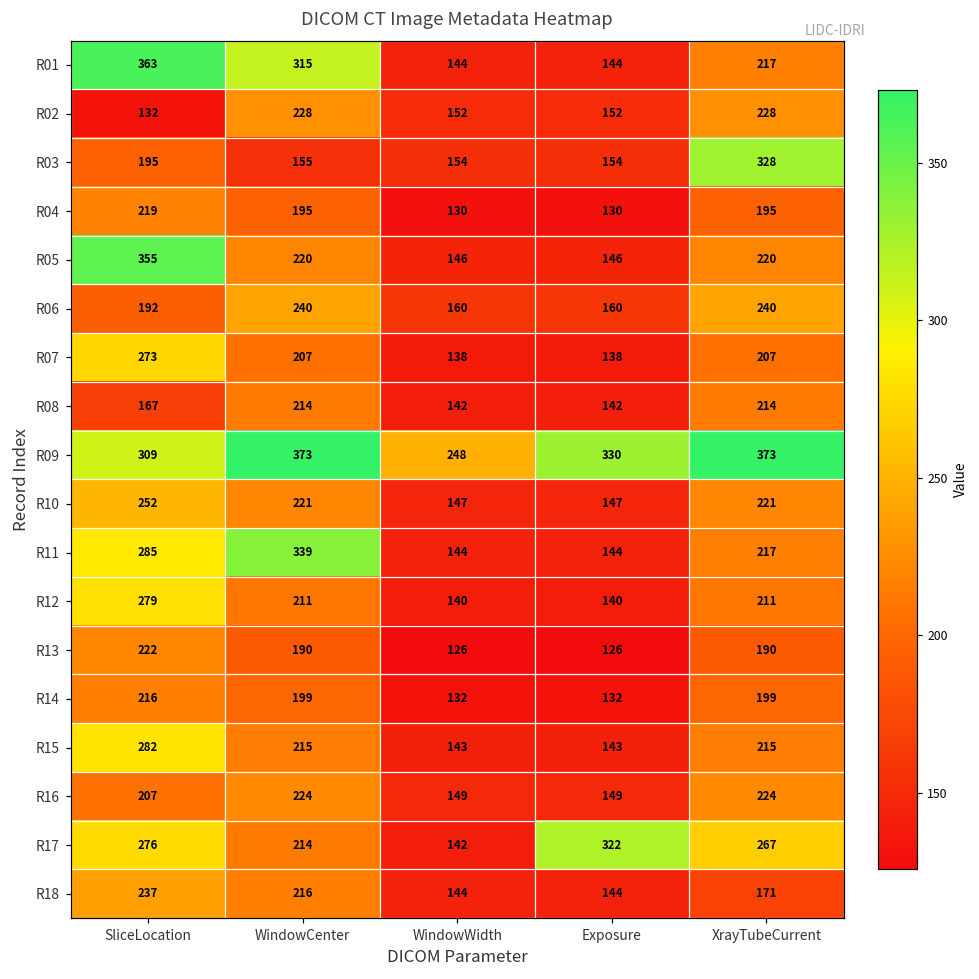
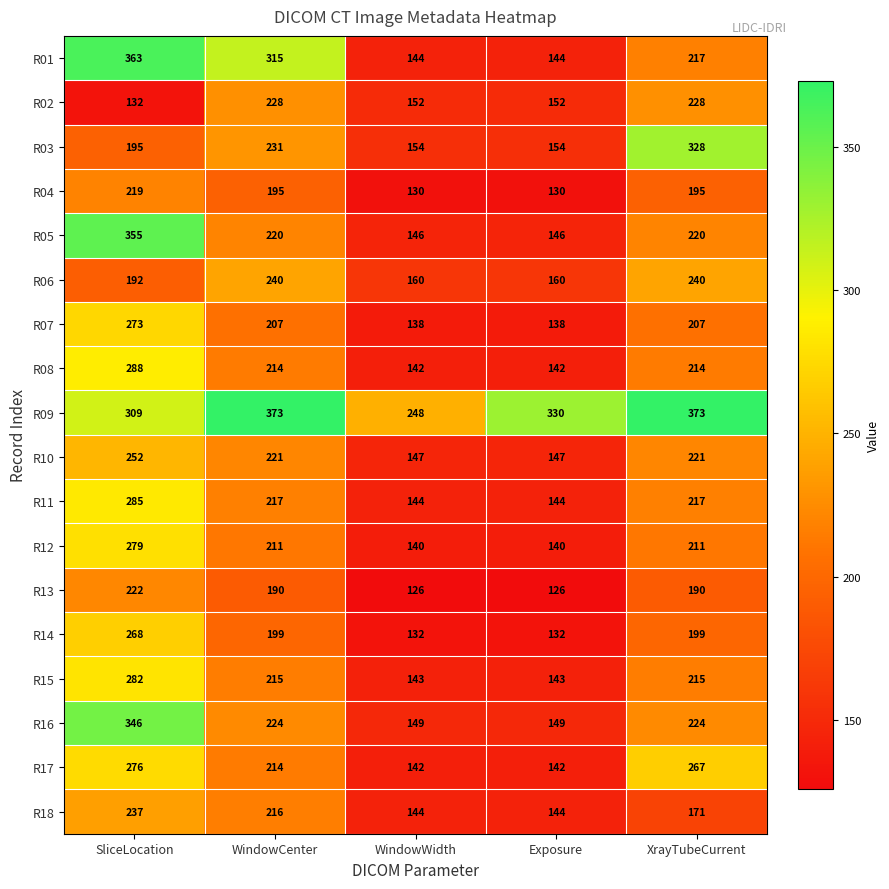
  {
    "R01": {
      "SliceLocation": 363,
      "WindowCenter": 315,
      "WindowWidth": 144,
      "Exposure": 144,
      "XrayTubeCurrent": 217
    },
    "R02": {
      "SliceLocation": 132,
      "WindowCenter": 228,
      "WindowWidth": 152,
      "Exposure": 152,
      "XrayTubeCurrent": 228
    },
    "R03": {
      "SliceLocation": 195,
-     "WindowCenter": 155,
+     "WindowCenter": 231,
      "WindowWidth": 154,
      "Exposure": 154,
      "XrayTubeCurrent": 328
    },
    "R04": {
      "SliceLocation": 219,
      "WindowCenter": 195,
      "WindowWidth": 130,
      "Exposure": 130,
      "XrayTubeCurrent": 195
    },
    "R05": {
      "SliceLocation": 355,
      "WindowCenter": 220,
      "WindowWidth": 146,
      "Exposure": 146,
      "XrayTubeCurrent": 220
    },
    "R06": {
      "SliceLocation": 192,
      "WindowCenter": 240,
      "WindowWidth": 160,
      "Exposure": 160,
      "XrayTubeCurrent": 240
    },
    "R07": {
      "SliceLocation": 273,
      "WindowCenter": 207,
      "WindowWidth": 138,
      "Exposure": 138,
      "XrayTubeCurrent": 207
    },
    "R08": {
-     "SliceLocation": 167,
+     "SliceLocation": 288,
      "WindowCenter": 214,
      "WindowWidth": 142,
      "Exposure": 142,
      "XrayTubeCurrent": 214
    },
    "R09": {
      "SliceLocation": 309,
      "WindowCenter": 373,
      "WindowWidth": 248,
      "Exposure": 330,
      "XrayTubeCurrent": 373
    },
    "R10": {
      "SliceLocation": 252,
      "WindowCenter": 221,
      "WindowWidth": 147,
      "Exposure": 147,
      "XrayTubeCurrent": 221
    },
    "R11": {
      "SliceLocation": 285,
-     "WindowCenter": 339,
+     "WindowCenter": 217,
      "WindowWidth": 144,
      "Exposure": 144,
      "XrayTubeCurrent": 217
    },
    "R12": {
      "SliceLocation": 279,
      "WindowCenter": 211,
      "WindowWidth": 140,
      "Exposure": 140,
      "XrayTubeCurrent": 211
    },
    "R13": {
      "SliceLocation": 222,
      "WindowCenter": 190,
      "WindowWidth": 126,
      "Exposure": 126,
      "XrayTubeCurrent": 190
    },
    "R14": {
-     "SliceLocation": 216,
+     "SliceLocation": 268,
      "WindowCenter": 199,
      "WindowWidth": 132,
      "Exposure": 132,
      "XrayTubeCurrent": 199
    },
    "R15": {
      "SliceLocation": 282,
      "WindowCenter": 215,
      "WindowWidth": 143,
      "Exposure": 143,
      "XrayTubeCurrent": 215
    },
    "R16": {
-     "SliceLocation": 207,
+     "SliceLocation": 346,
      "WindowCenter": 224,
      "WindowWidth": 149,
      "Exposure": 149,
      "XrayTubeCurrent": 224
    },
    "R17": {
      "SliceLocation": 276,
      "WindowCenter": 214,
      "WindowWidth": 142,
-     "Exposure": 322,
+     "Exposure": 142,
      "XrayTubeCurrent": 267
    },
    "R18": {
      "SliceLocation": 237,
      "WindowCenter": 216,
      "WindowWidth": 144,
      "Exposure": 144,
      "XrayTubeCurrent": 171
    }
  }
